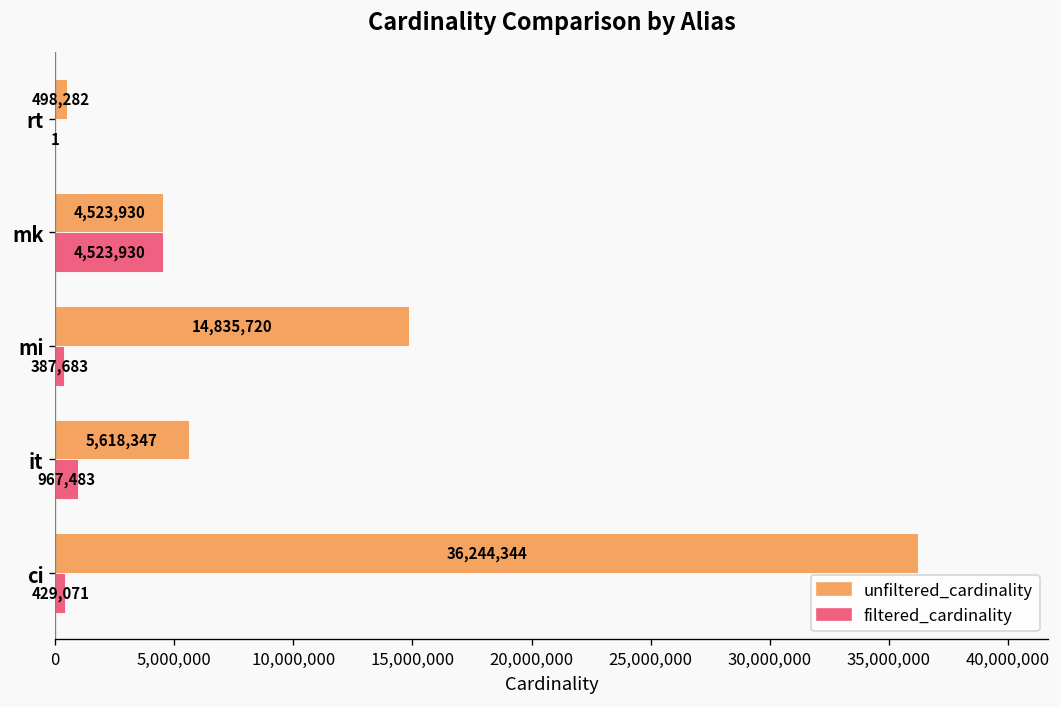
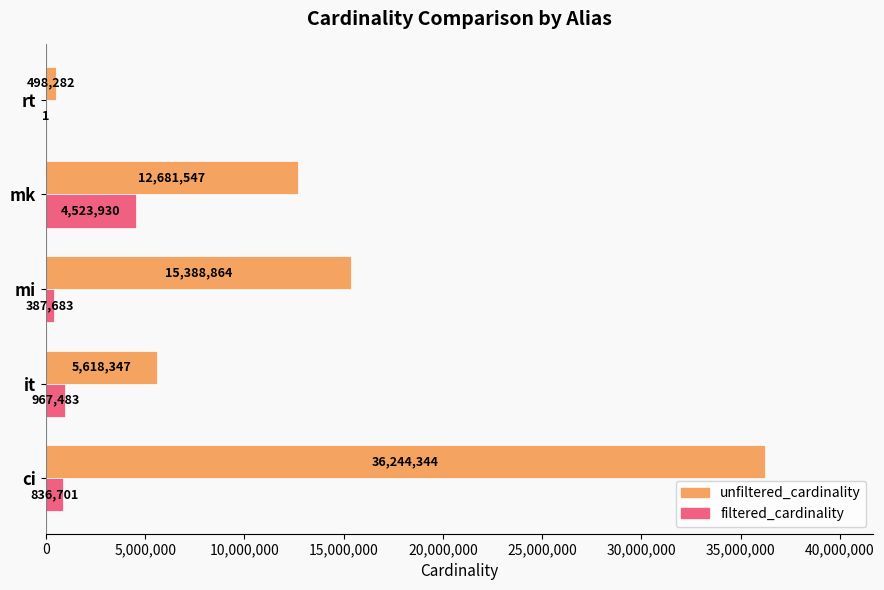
  {
    "unfiltered_cardinality": {
      "rt": "498,282",
-     "mk": "4,523,930",
-     "mi": "14,835,720",
+     "mk": "12,681,547",
+     "mi": "15,388,864",
      "it": "5,618,347",
      "ci": "36,244,344"
    },
    "filtered_cardinality": {
      "rt": "1",
      "mk": "4,523,930",
      "mi": "387,683",
      "it": "967,483",
-     "ci": "429,071"
+     "ci": "836,701"
    }
  }
